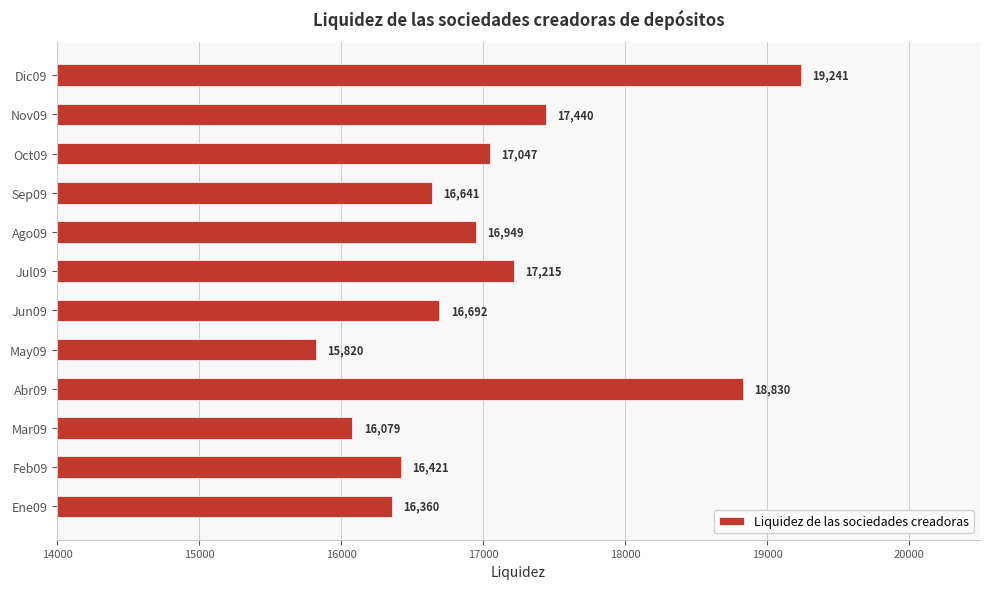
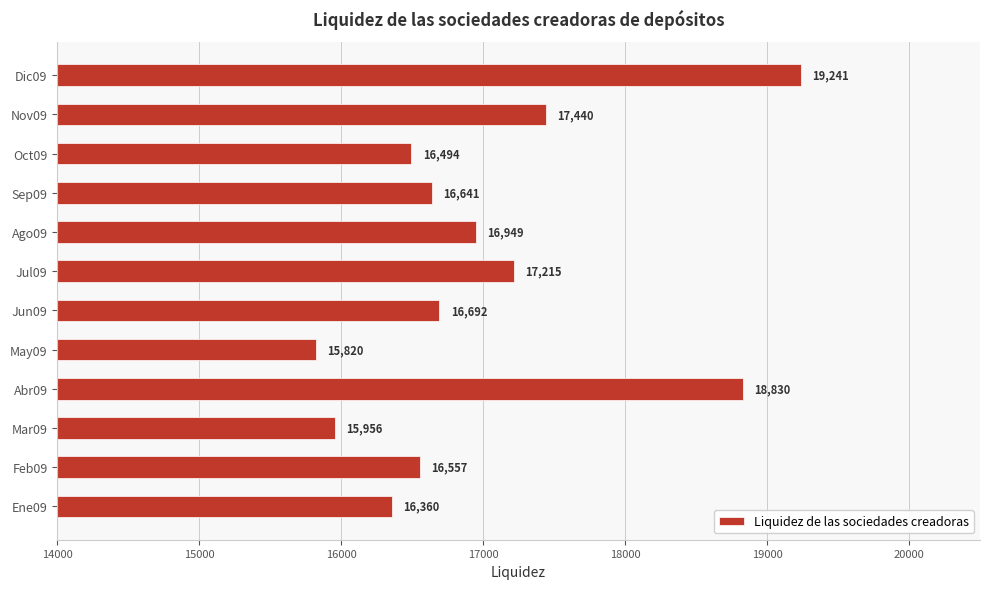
  {
    "Dic09": "19,241",
    "Nov09": "17,440",
-   "Oct09": "17,047",
+   "Oct09": "16,494",
    "Sep09": "16,641",
    "Ago09": "16,949",
    "Jul09": "17,215",
    "Jun09": "16,692",
    "May09": "15,820",
    "Abr09": "18,830",
-   "Mar09": "16,079",
-   "Feb09": "16,421",
+   "Mar09": "15,956",
+   "Feb09": "16,557",
    "Ene09": "16,360"
  }
